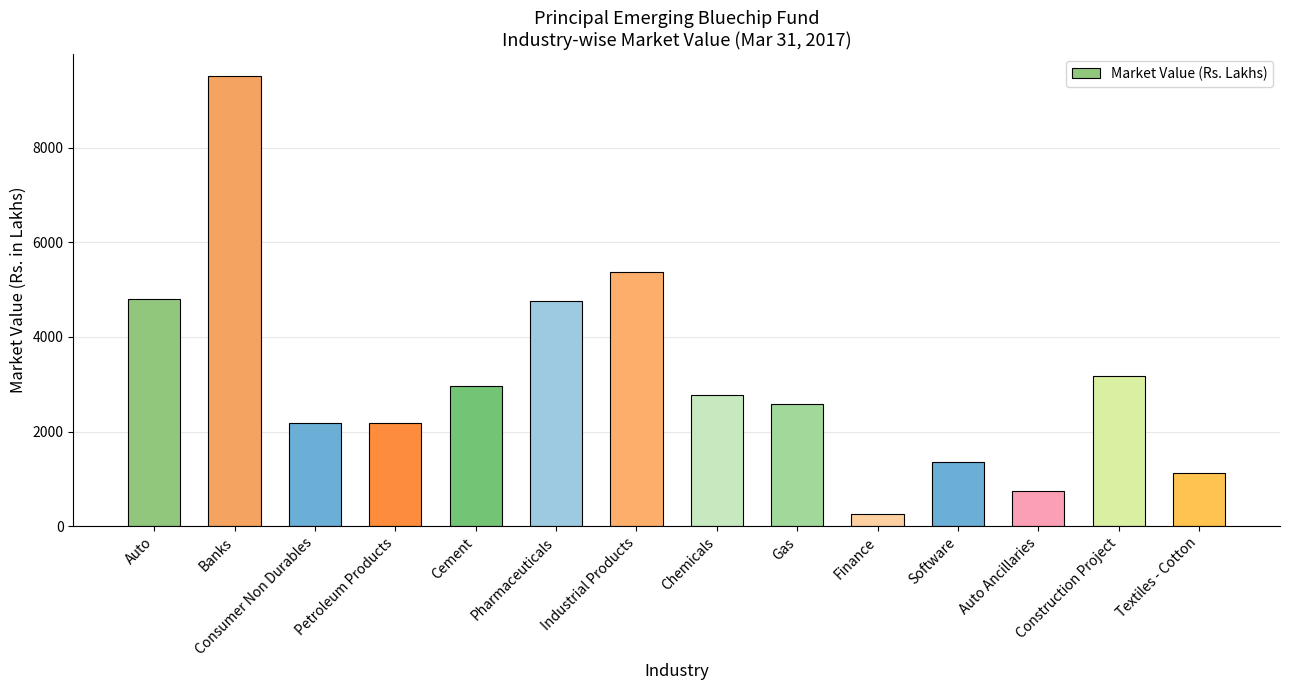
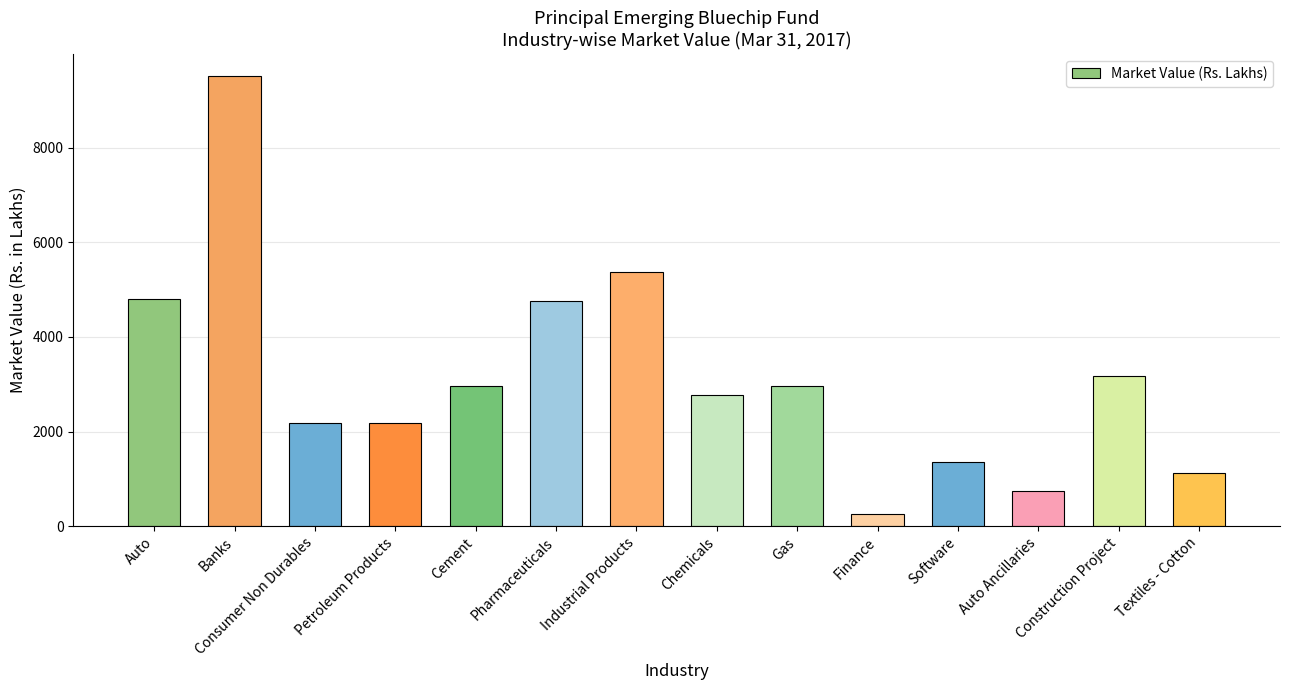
  {
    "Auto": 4800,
    "Banks": 9500,
    "Consumer Non Durables": 2200,
    "Petroleum Products": 2200,
    "Cement": 3000,
    "Pharmaceuticals": 4800,
    "Industrial Products": 5400,
    "Chemicals": 2800,
-   "Gas": 2600,
+   "Gas": 3000,
    "Finance": 300,
    "Software": 1400,
    "Auto Ancillaries": 700,
    "Construction Project": 3200,
    "Textiles - Cotton": 1100
  }
